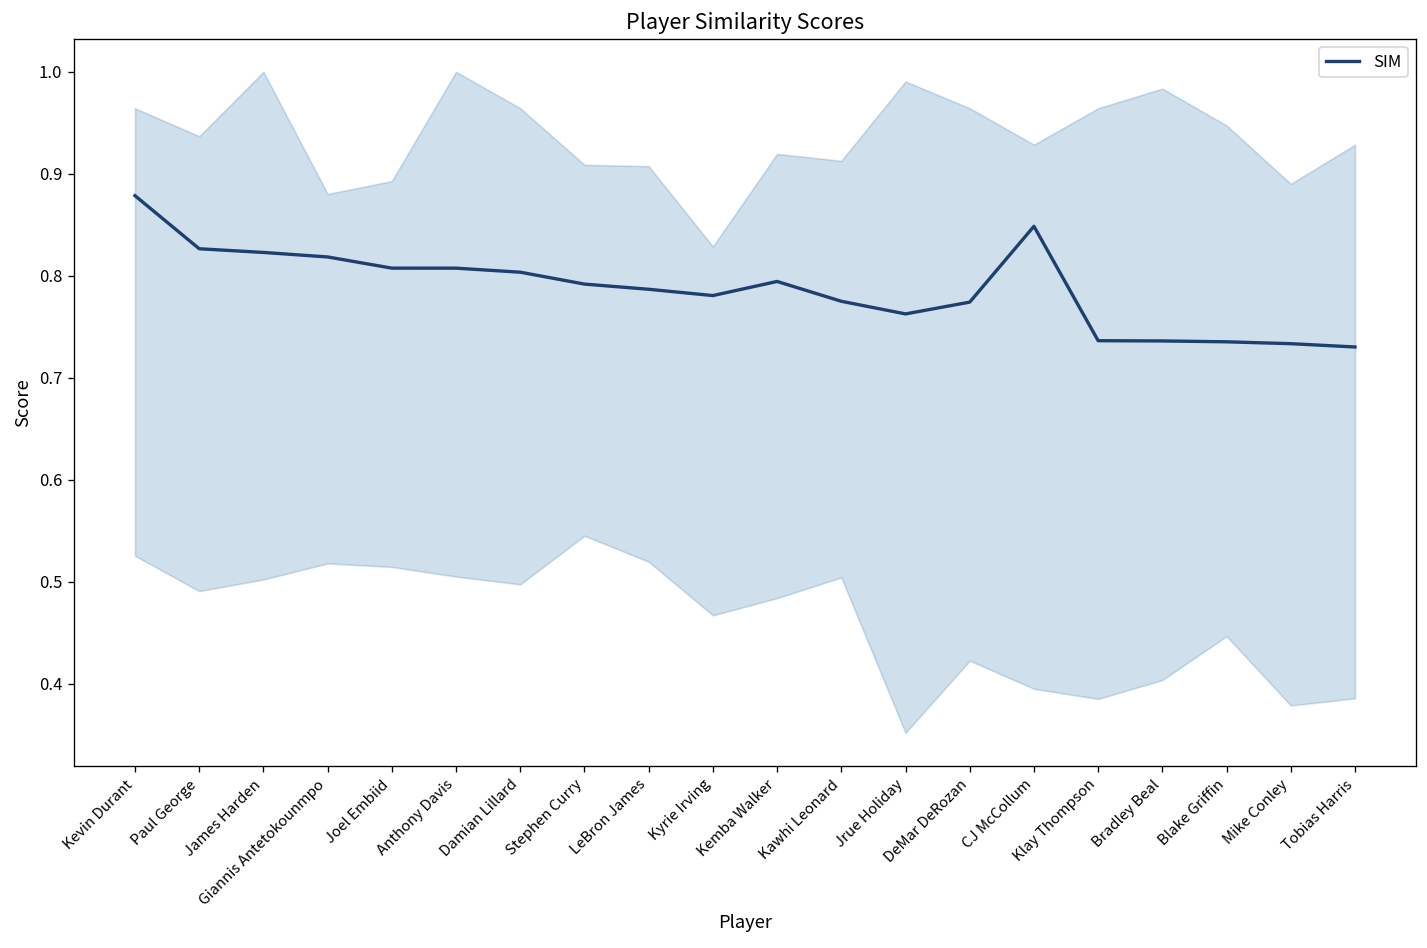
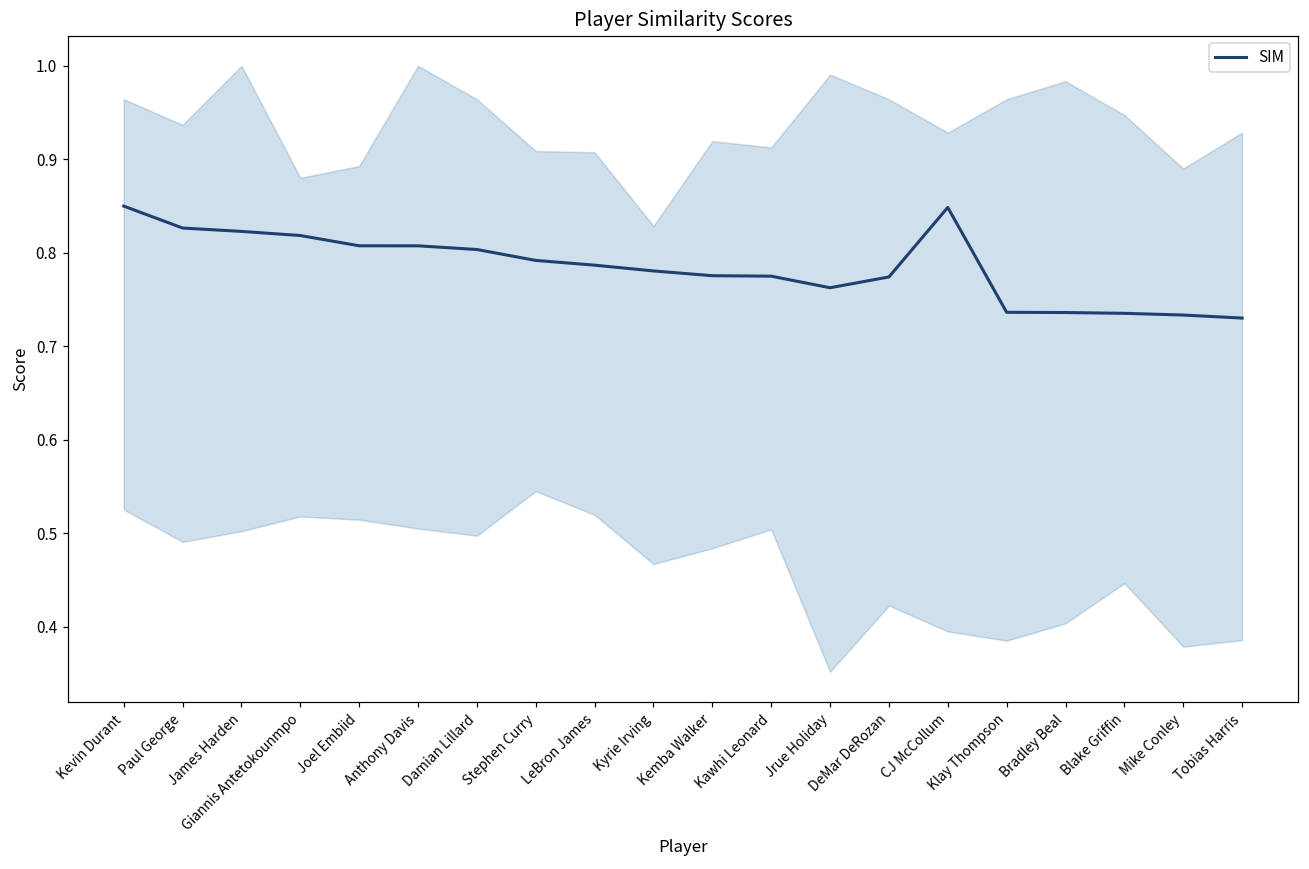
  {
    "SIM": {
-     "Kevin Durant": 0.88,
+     "Kevin Durant": 0.85,
      "Paul George": 0.83,
      "James Harden": 0.82,
      "Giannis Antetokounmpo": 0.82,
      "Joel Embiid": 0.81,
      "Anthony Davis": 0.81,
      "Damian Lillard": 0.80,
      "Stephen Curry": 0.79,
      "LeBron James": 0.79,
      "Kyrie Irving": 0.78,
-     "Kemba Walker": 0.79,
+     "Kemba Walker": 0.78,
      "Kawhi Leonard": 0.78,
      "Jrue Holiday": 0.76,
      "DeMar DeRozan": 0.77,
      "CJ McCollum": 0.85,
      "Klay Thompson": 0.74,
      "Bradley Beal": 0.74,
      "Blake Griffin": 0.74,
      "Mike Conley": 0.73,
      "Tobias Harris": 0.73
    }
  }
